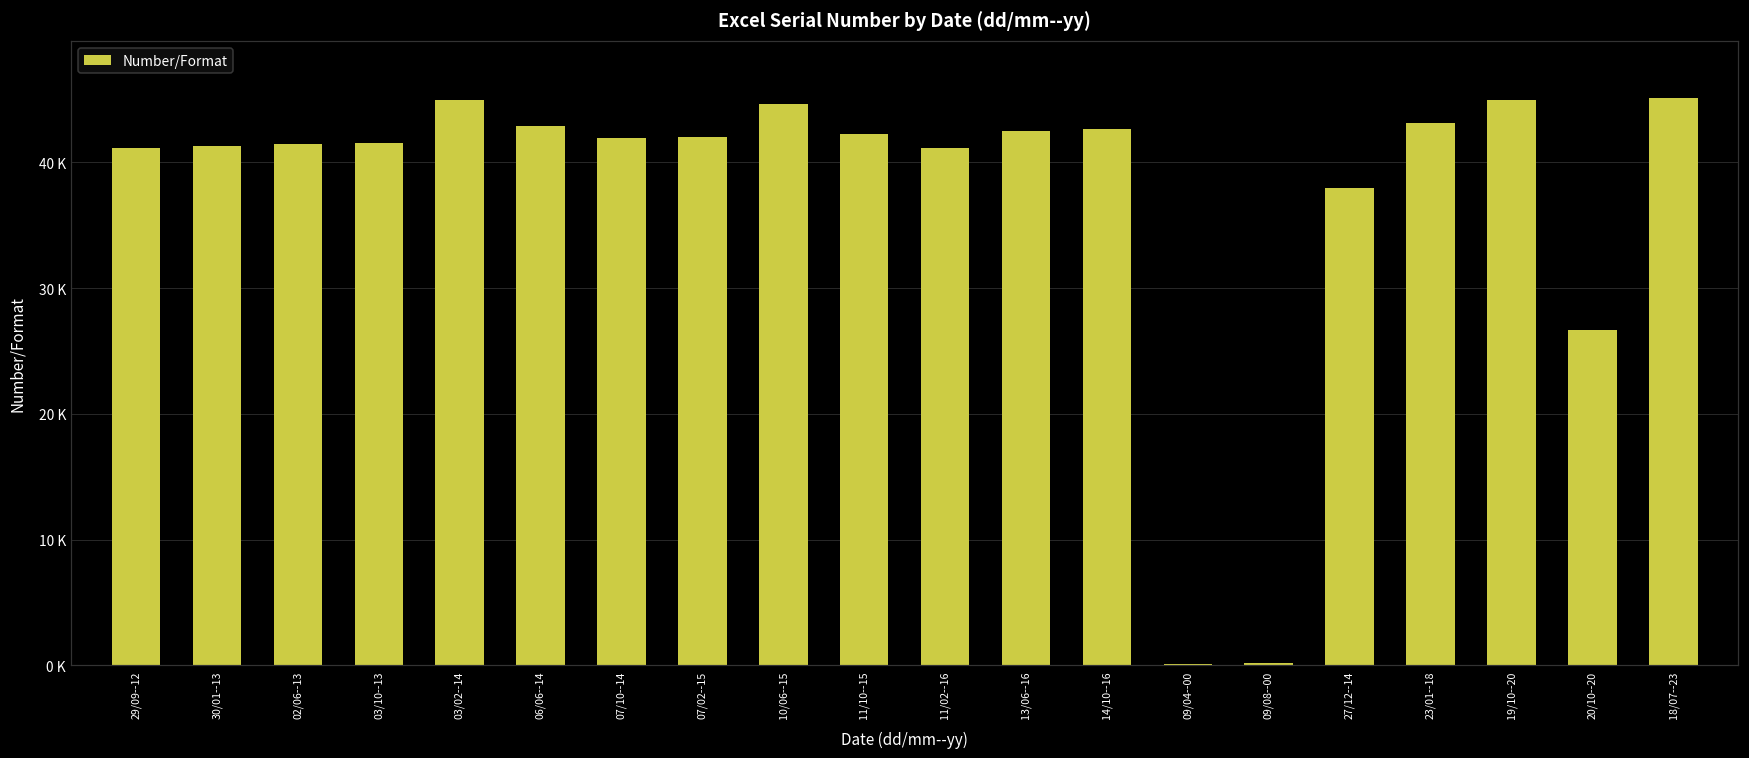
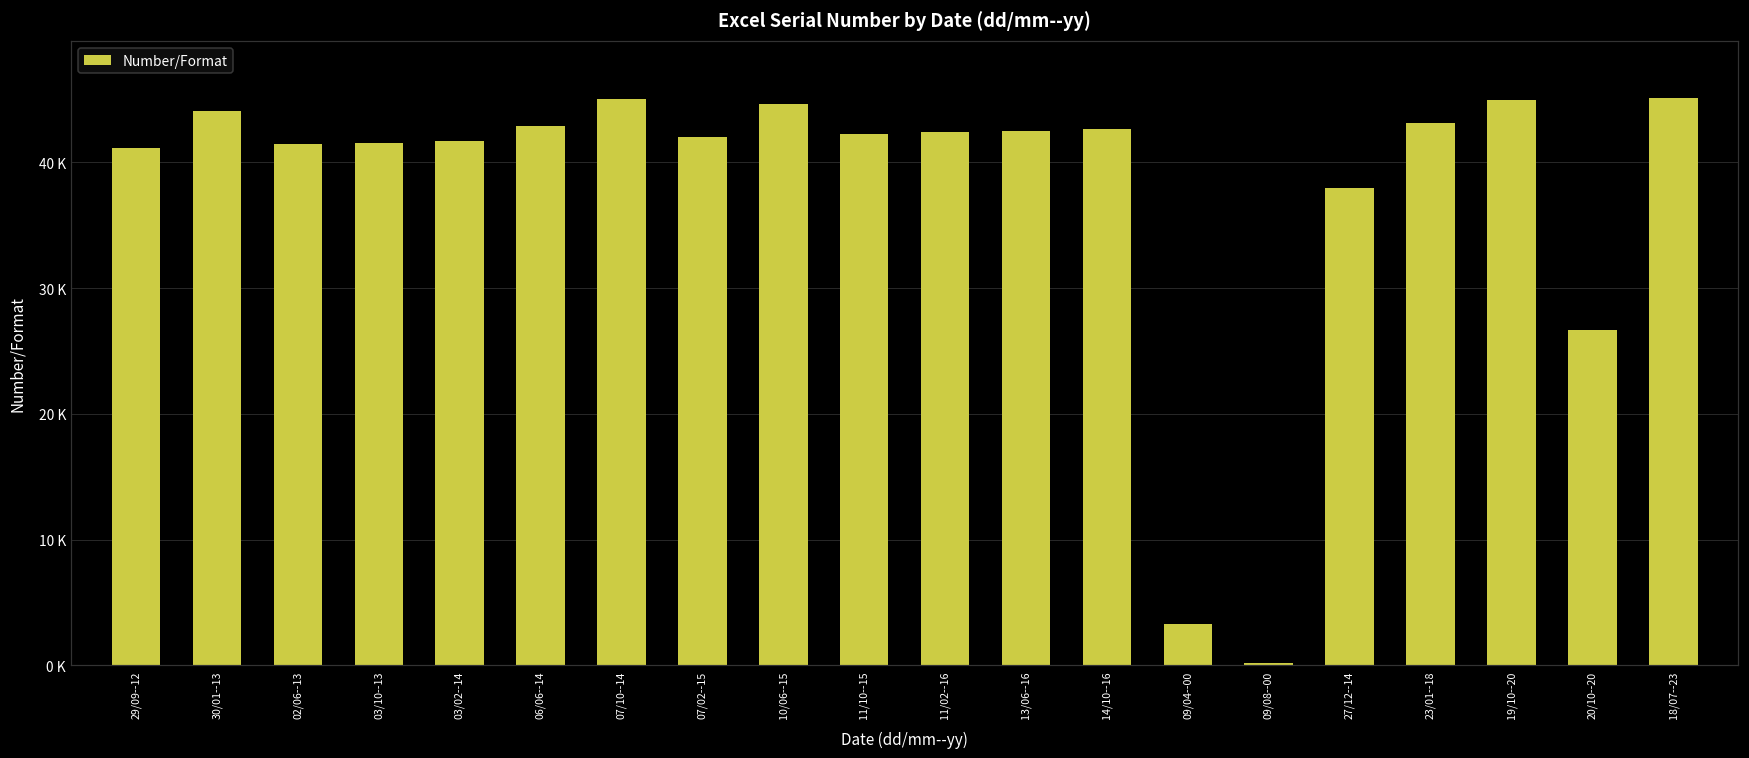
  {
    "29/09--12": 41200,
-   "30/01--13": 41300,
+   "30/01--13": 44100,
    "02/06--13": 41400,
    "03/10--13": 41600,
-   "03/02--14": 44900,
+   "03/02--14": 41700,
    "06/06--14": 42900,
-   "07/10--14": 41900,
+   "07/10--14": 45000,
    "07/02--15": 42000,
    "10/06--15": 44700,
    "11/10--15": 42300,
-   "11/02--16": 41100,
+   "11/02--16": 42400,
    "13/06--16": 42500,
    "14/10--16": 42700,
-   "09/04--00": 100,
+   "09/04--00": 3300,
    "09/08--00": 200,
    "27/12--14": 38000,
    "23/01--18": 43100,
    "19/10--20": 45000,
    "20/10--20": 26700,
    "18/07--23": 45100
  }
